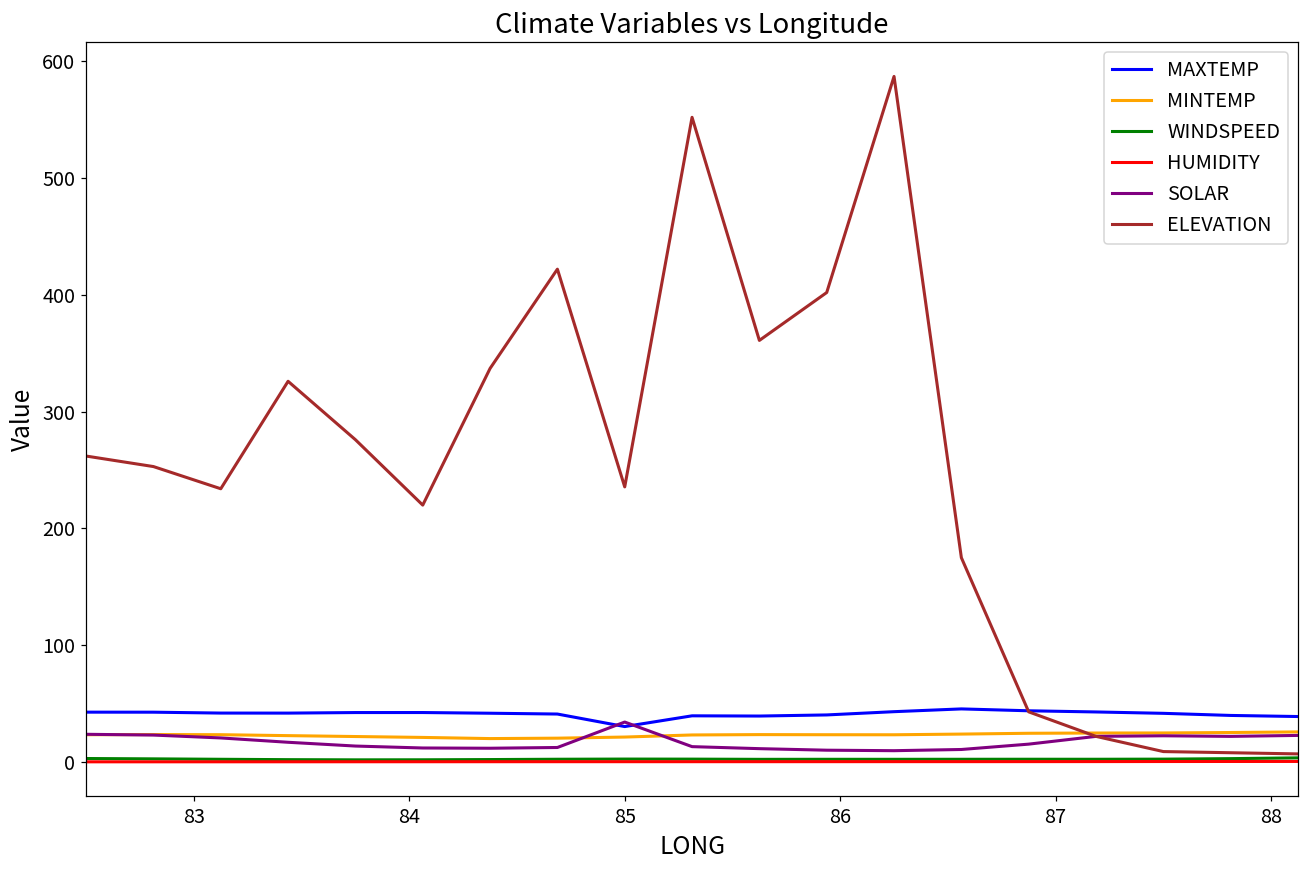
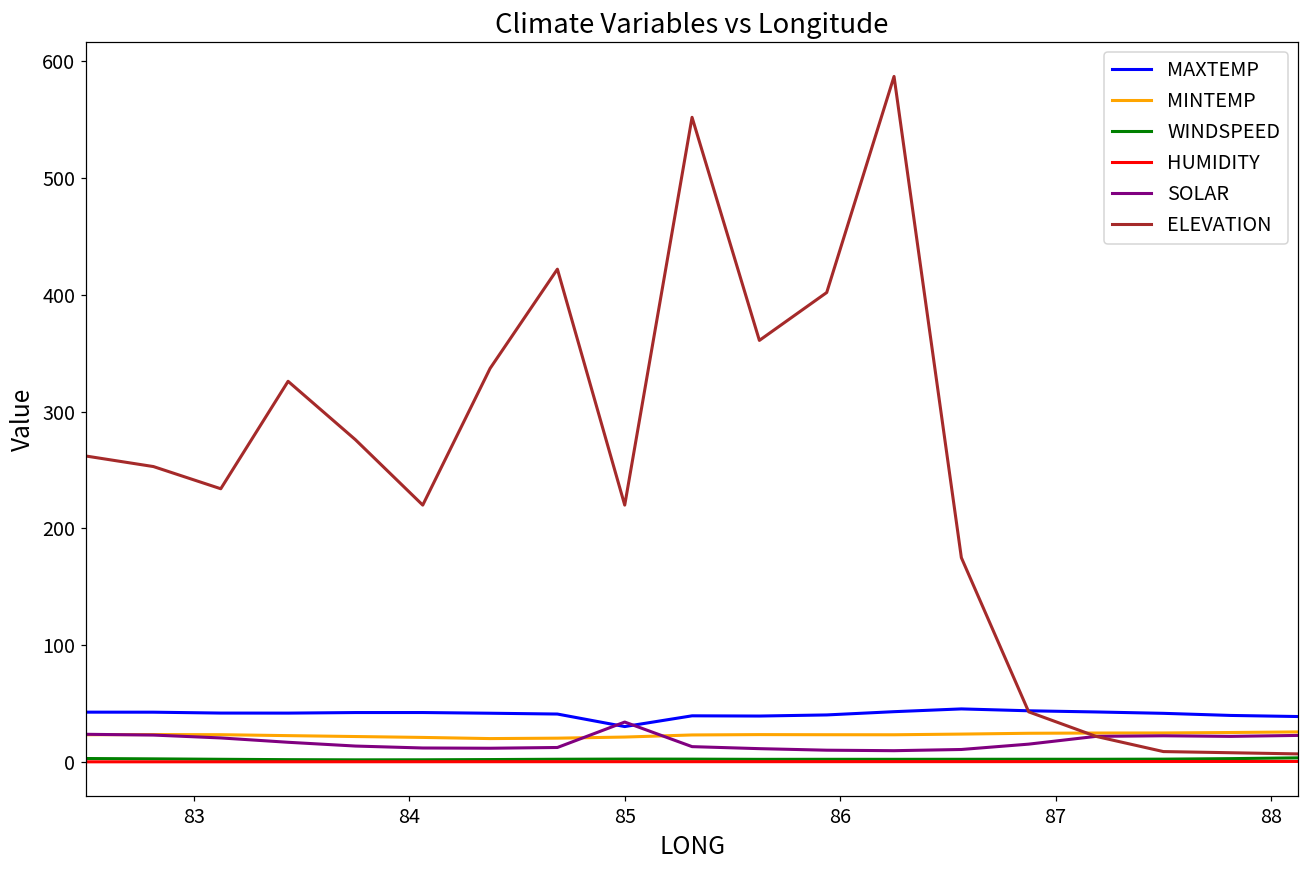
  {
    "MAXTEMP": {
      "85": 30
    },
    "MINTEMP": {
      "85": 21
    },
    "SOLAR": {
      "85": 34
    },
    "ELEVATION": {
-     "85": 236
+     "85": 220
    }
  }
